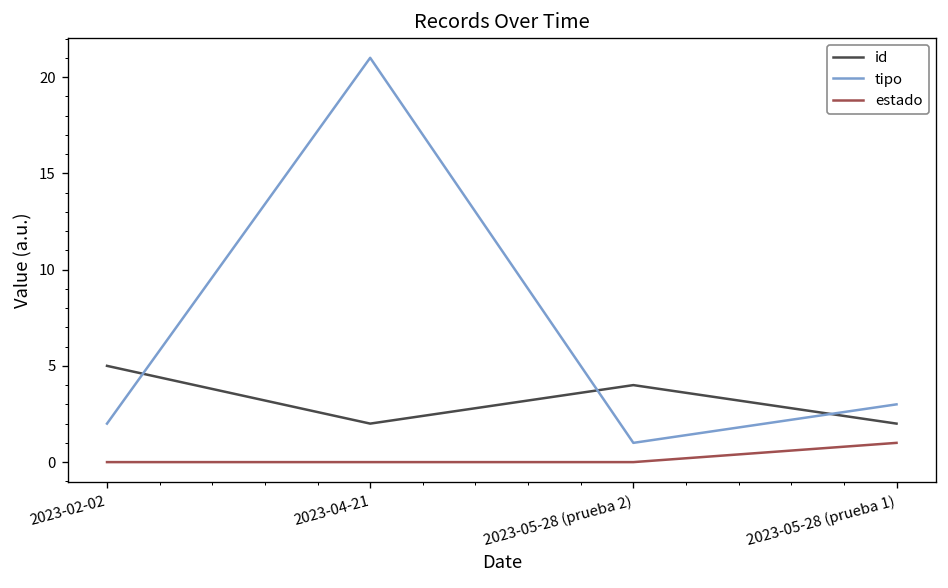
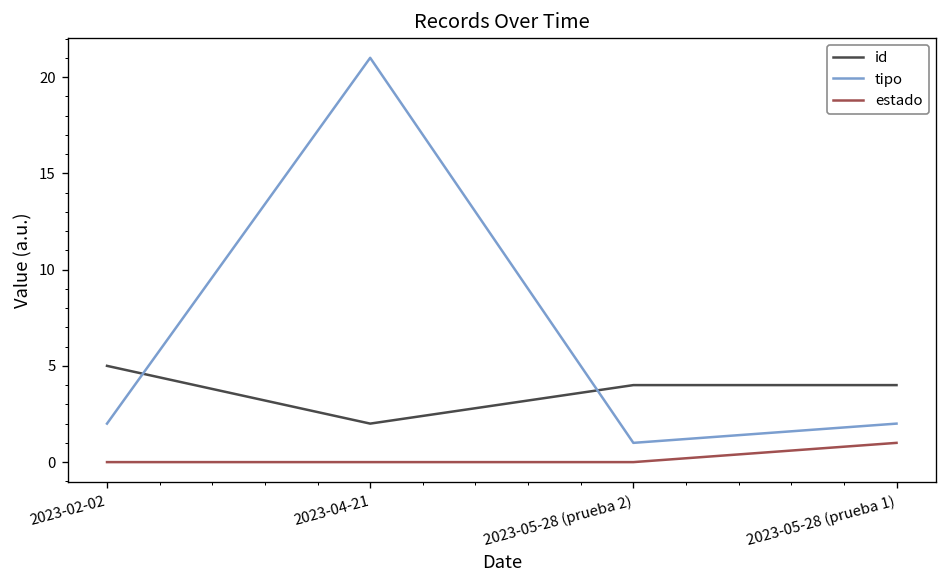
  {
    "id": {
      "2023-02-02": 5,
      "2023-04-21": 2,
      "2023-05-28 (prueba 2)": 4,
-     "2023-05-28 (prueba 1)": 2
+     "2023-05-28 (prueba 1)": 4
    },
    "tipo": {
      "2023-02-02": 2,
      "2023-04-21": 21,
      "2023-05-28 (prueba 2)": 1,
-     "2023-05-28 (prueba 1)": 3
+     "2023-05-28 (prueba 1)": 2
    },
    "estado": {
      "2023-02-02": 0,
      "2023-04-21": 0,
      "2023-05-28 (prueba 2)": 0,
      "2023-05-28 (prueba 1)": 1
    }
  }
